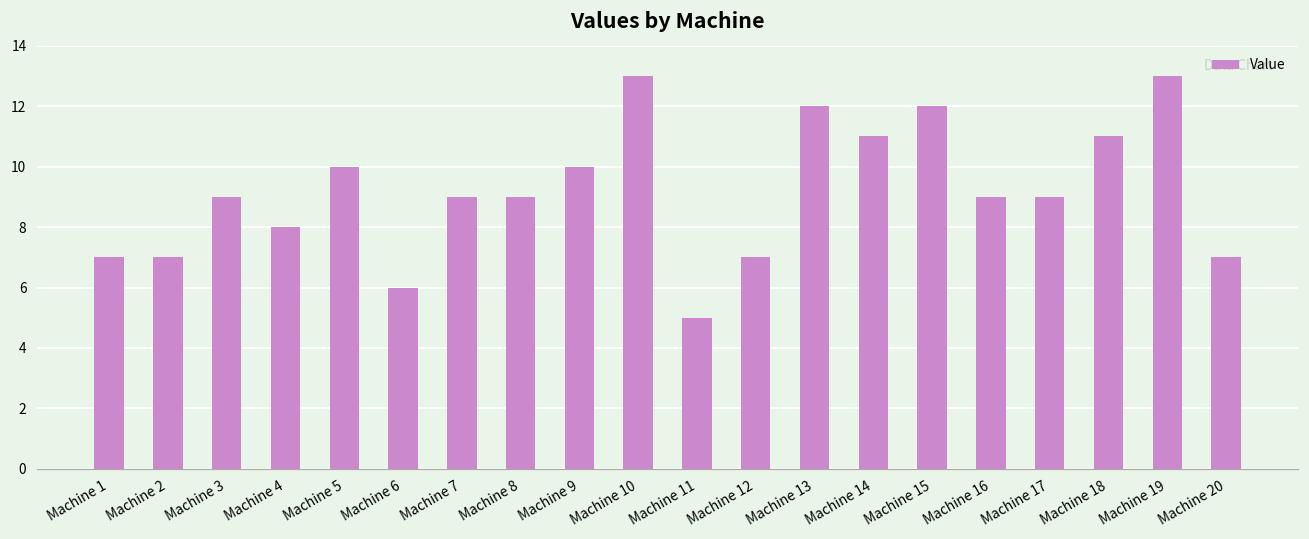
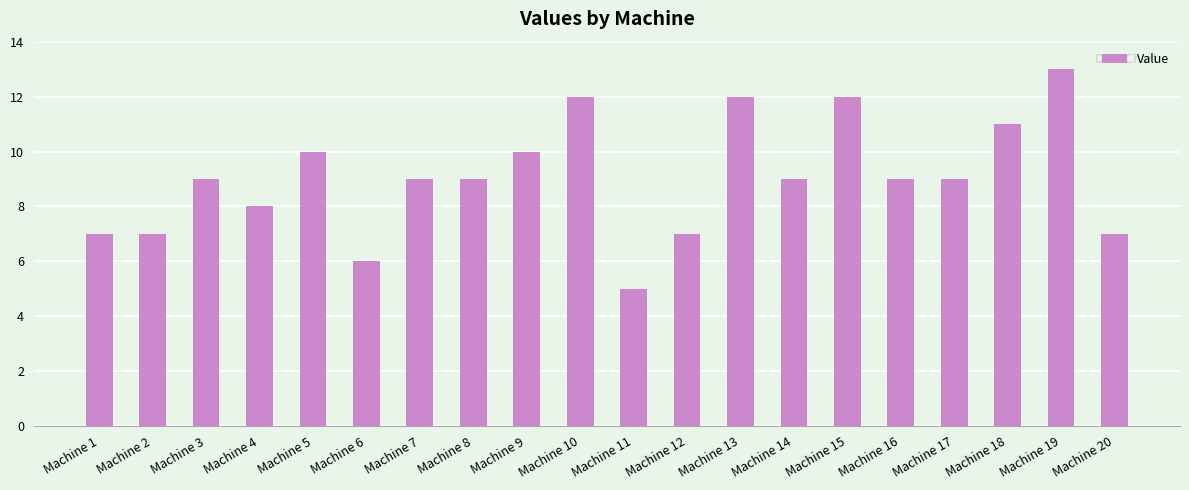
  {
    "Machine 1": 7,
    "Machine 2": 7,
    "Machine 3": 9,
    "Machine 4": 8,
    "Machine 5": 10,
    "Machine 6": 6,
    "Machine 7": 9,
    "Machine 8": 9,
    "Machine 9": 10,
-   "Machine 10": 13,
+   "Machine 10": 12,
    "Machine 11": 5,
    "Machine 12": 7,
    "Machine 13": 12,
-   "Machine 14": 11,
+   "Machine 14": 9,
    "Machine 15": 12,
    "Machine 16": 9,
    "Machine 17": 9,
    "Machine 18": 11,
    "Machine 19": 13,
    "Machine 20": 7
  }
